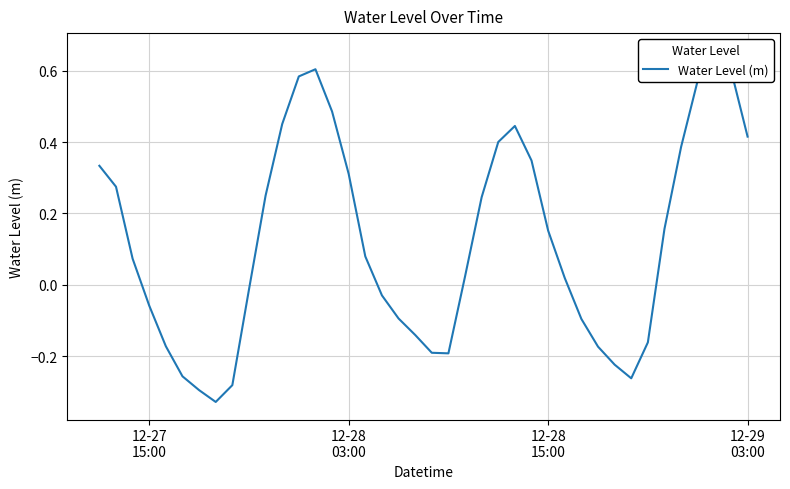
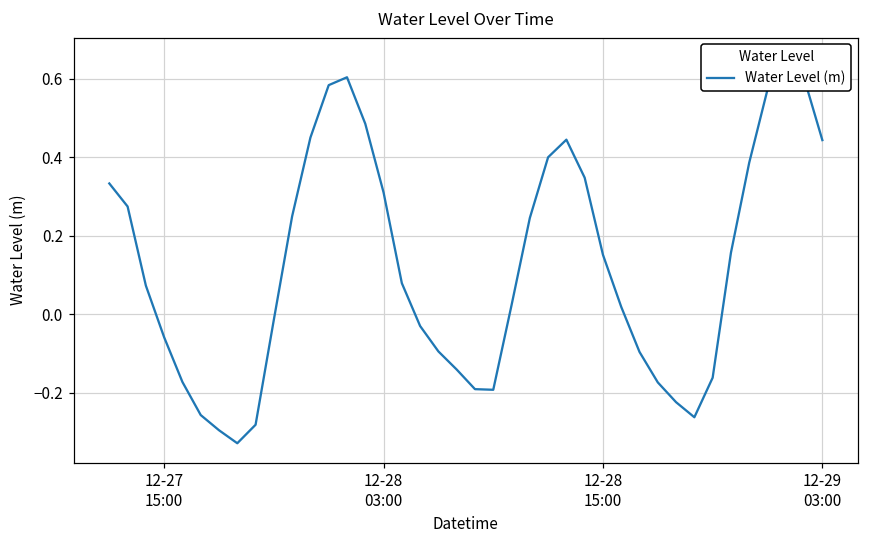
  {
    "12-27 15:00": -0.06,
    "12-28 03:00": 0.31,
    "12-28 15:00": 0.15,
-   "12-29 03:00": 0.42
+   "12-29 03:00": 0.44
  }
